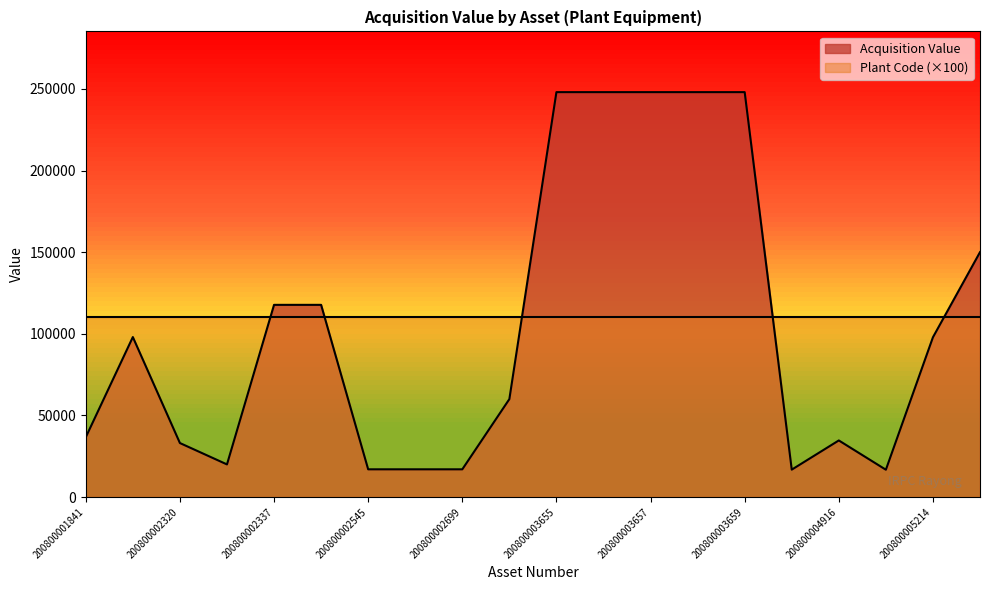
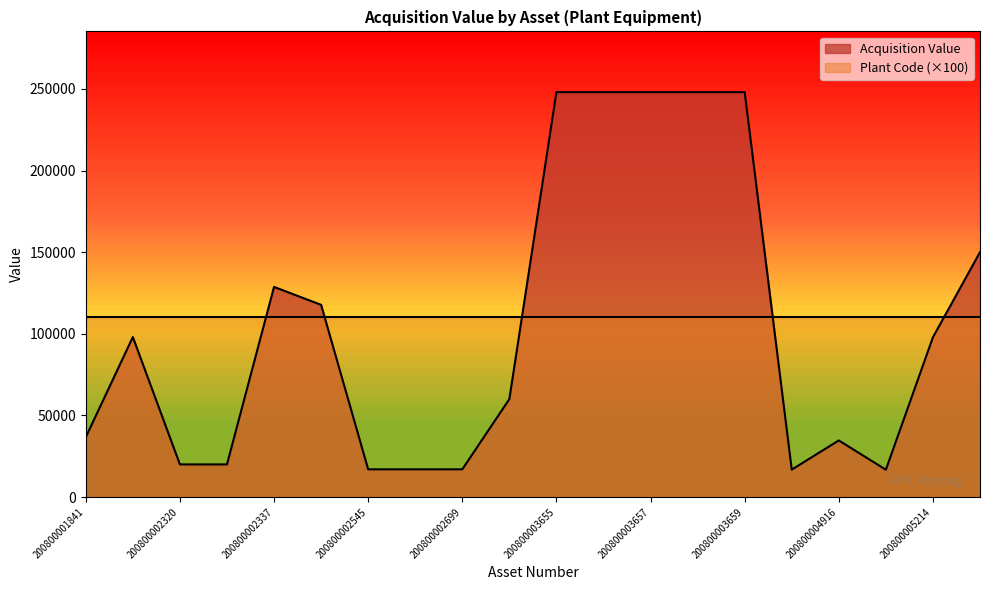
  {
    "Acquisition Value": {
      "200800001841": 37000,
-     "200800002320": 33000,
-     "200800002337": 118000,
+     "200800002320": 20000,
+     "200800002337": 129000,
      "200800002545": 17000,
      "200800002699": 17000,
      "200800003655": 248000,
      "200800003657": 248000,
      "200800003659": 248000,
      "200800004916": 35000,
      "200800005214": 98000
    },
    "Plant Code (×100)": {
      "200800001841": 110000,
      "200800002320": 110000,
      "200800002337": 110000,
      "200800002545": 110000,
      "200800002699": 110000,
      "200800003655": 110000,
      "200800003657": 110000,
      "200800003659": 110000,
      "200800004916": 110000,
      "200800005214": 110000
    }
  }
